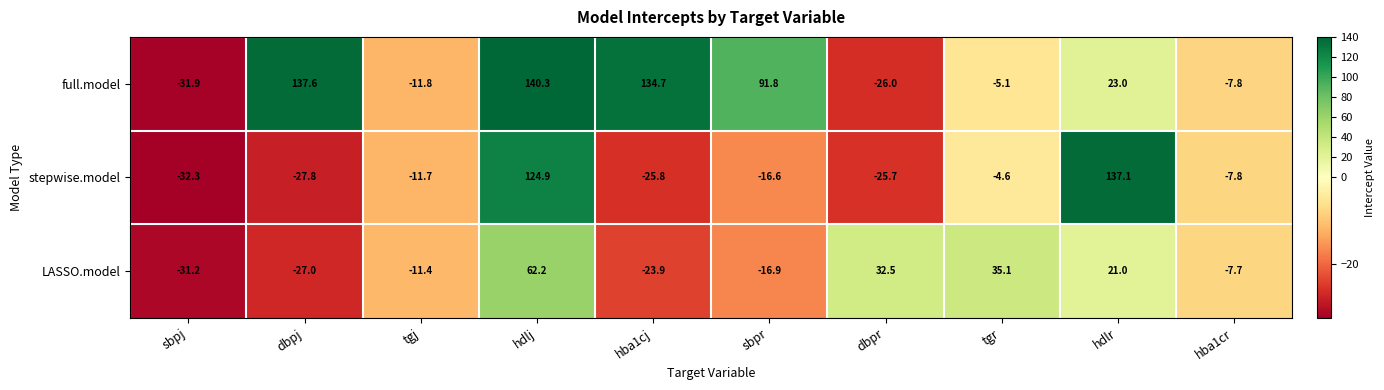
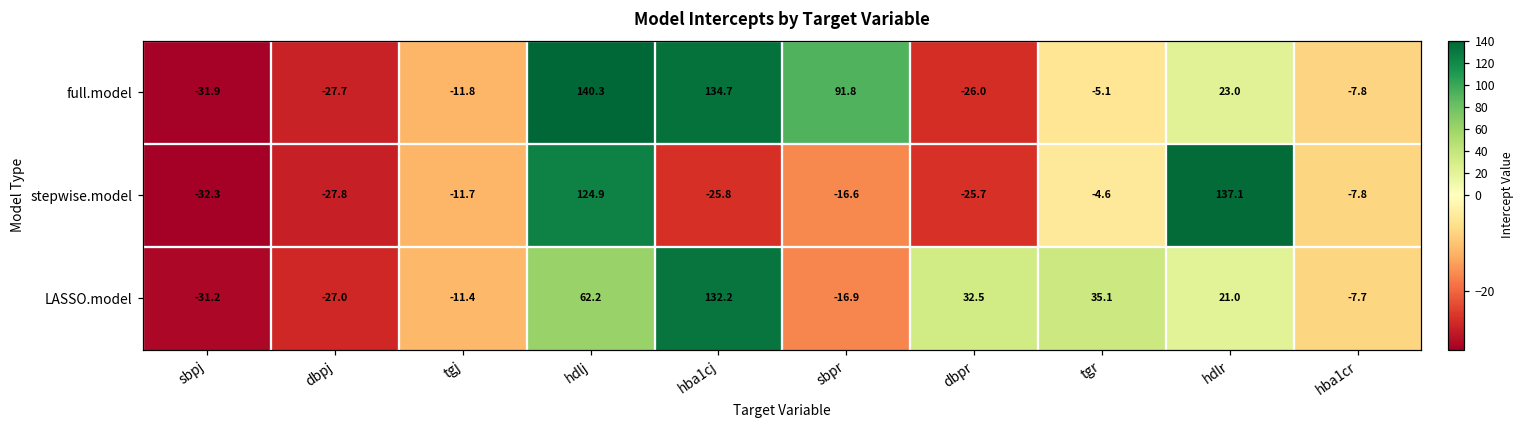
  {
    "full.model": {
      "sbpj": -31.9,
-     "dbpj": 137.6,
+     "dbpj": -27.7,
      "tgj": -11.8,
      "hdlj": 140.3,
      "hba1cj": 134.7,
      "sbpr": 91.8,
      "dbpr": -26.0,
      "tgr": -5.1,
      "hdlr": 23.0,
      "hba1cr": -7.8
    },
    "stepwise.model": {
      "sbpj": -32.3,
      "dbpj": -27.8,
      "tgj": -11.7,
      "hdlj": 124.9,
      "hba1cj": -25.8,
      "sbpr": -16.6,
      "dbpr": -25.7,
      "tgr": -4.6,
      "hdlr": 137.1,
      "hba1cr": -7.8
    },
    "LASSO.model": {
      "sbpj": -31.2,
      "dbpj": -27.0,
      "tgj": -11.4,
      "hdlj": 62.2,
-     "hba1cj": -23.9,
+     "hba1cj": 132.2,
      "sbpr": -16.9,
      "dbpr": 32.5,
      "tgr": 35.1,
      "hdlr": 21.0,
      "hba1cr": -7.7
    }
  }
